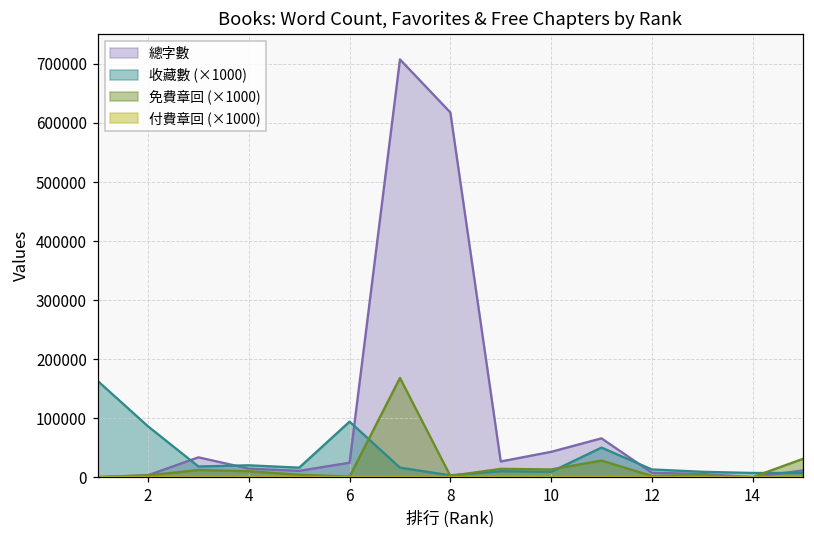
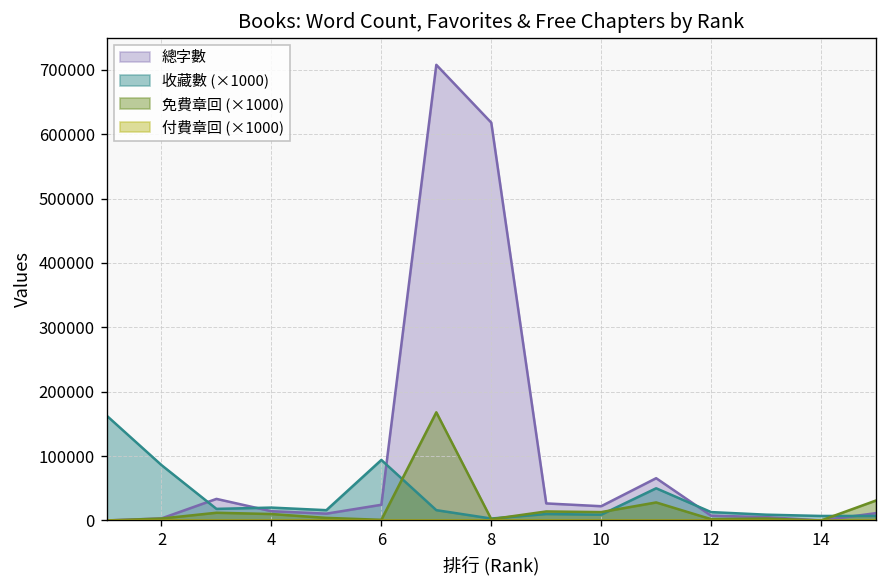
  {
    "總字數": {
      "6": 20000,
      "8": 620000,
-     "10": 40000,
+     "10": 20000,
      "12": 10000
    },
    "收藏數 (×1000)": {
      "2": 90000,
      "4": 20000,
      "6": 90000,
      "12": 10000,
      "14": 10000
    }
  }
